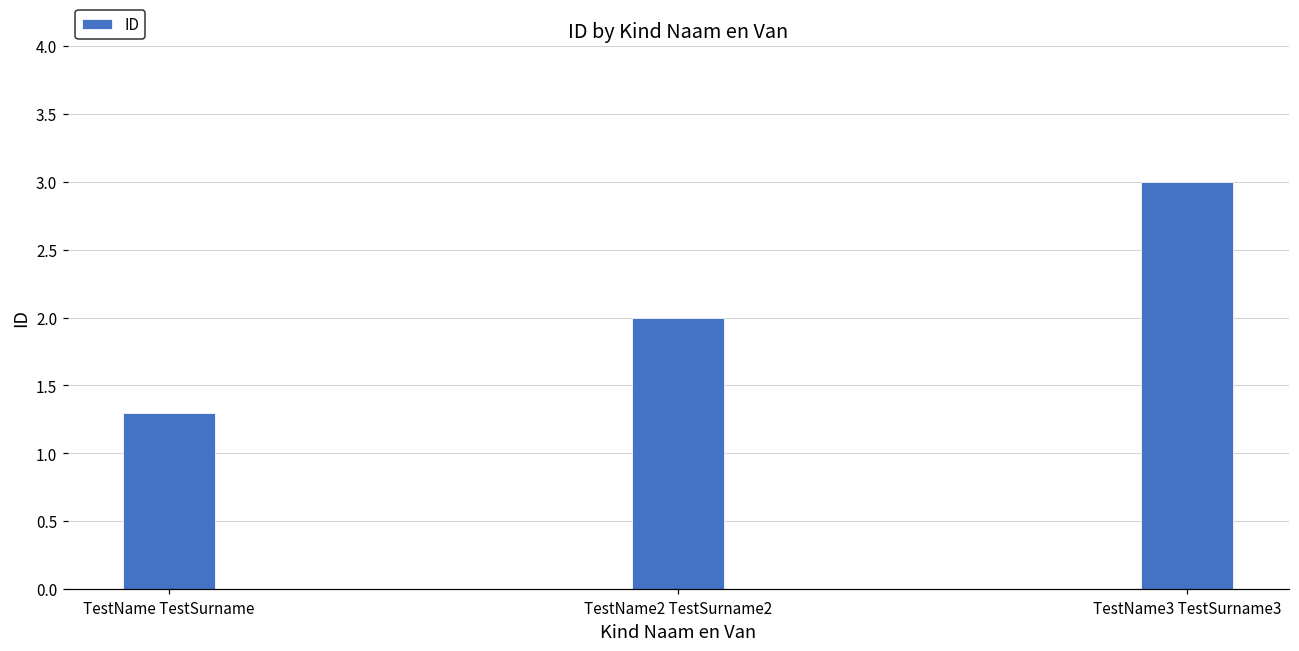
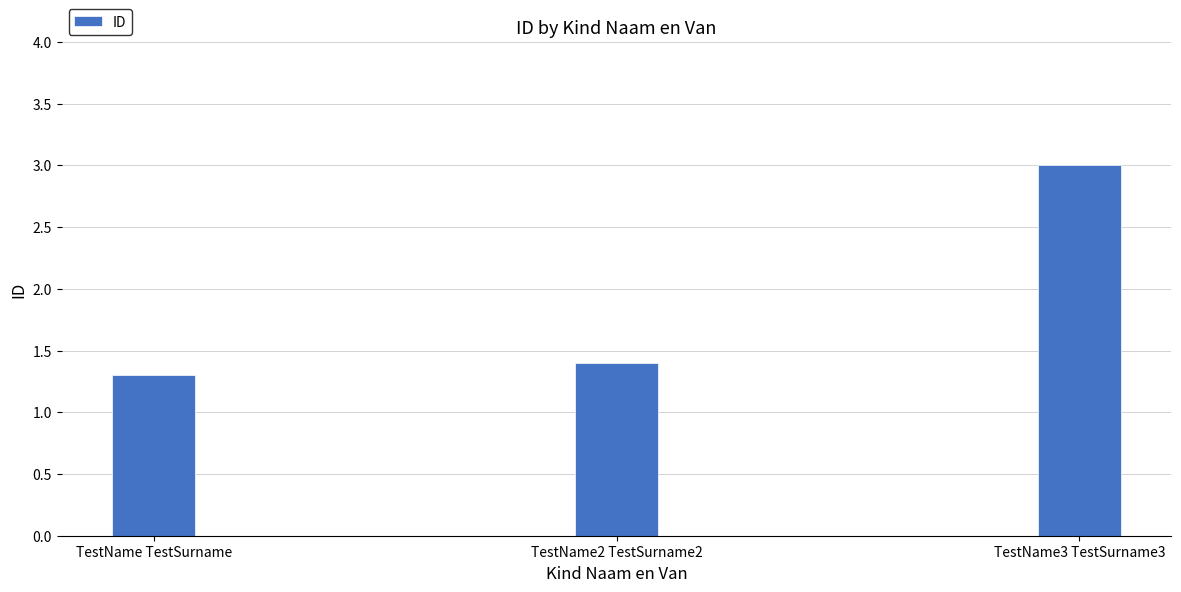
  {
    "TestName TestSurname": 1.3,
-   "TestName2 TestSurname2": 2.0,
+   "TestName2 TestSurname2": 1.4,
    "TestName3 TestSurname3": 3.0
  }
